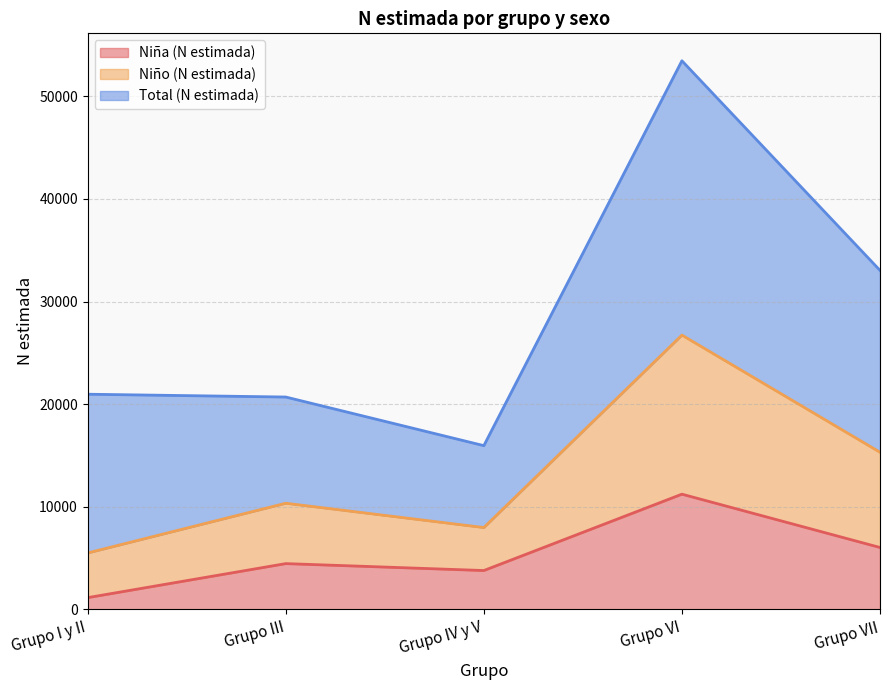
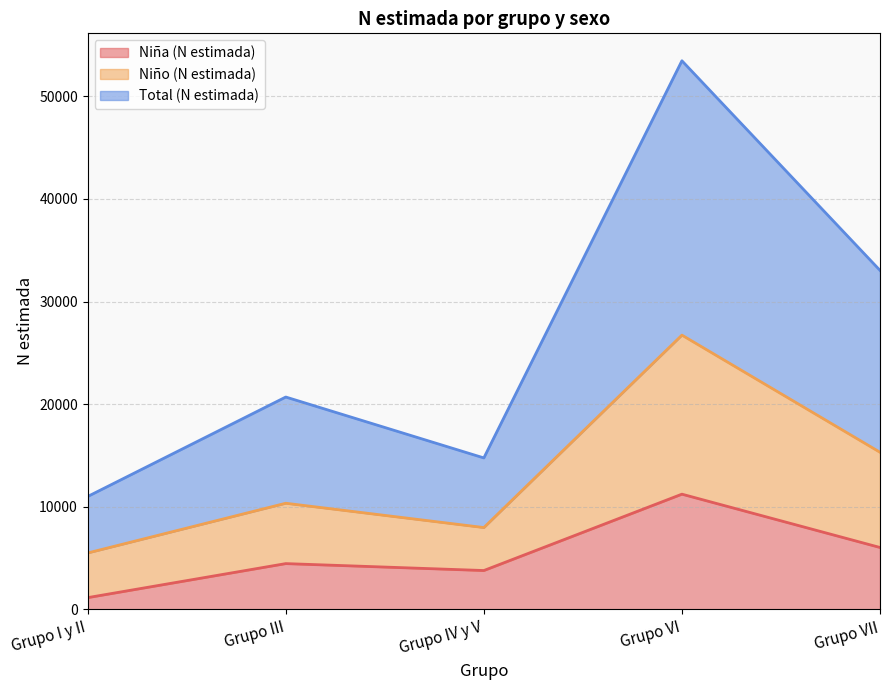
  {
    "Total (N estimada)": {
-     "Grupo I y II": 15500,
+     "Grupo I y II": 5500,
      "Grupo III": 10400,
-     "Grupo IV y V": 8000,
+     "Grupo IV y V": 6800,
      "Grupo VI": 26700,
      "Grupo VII": 17700
    }
  }
